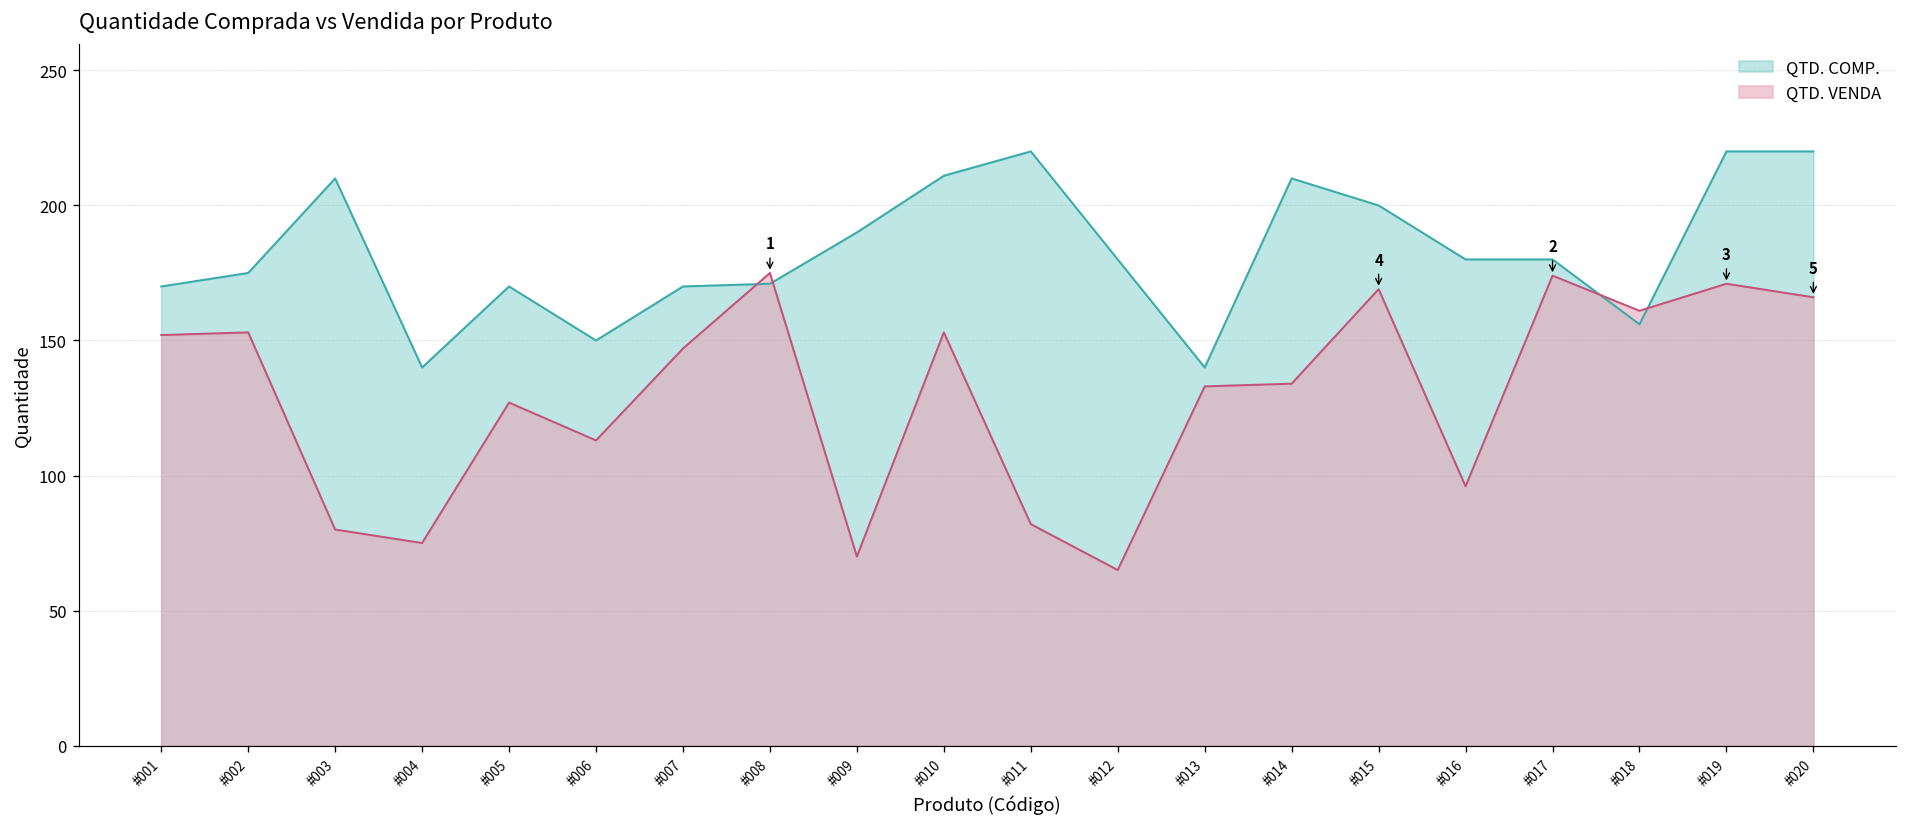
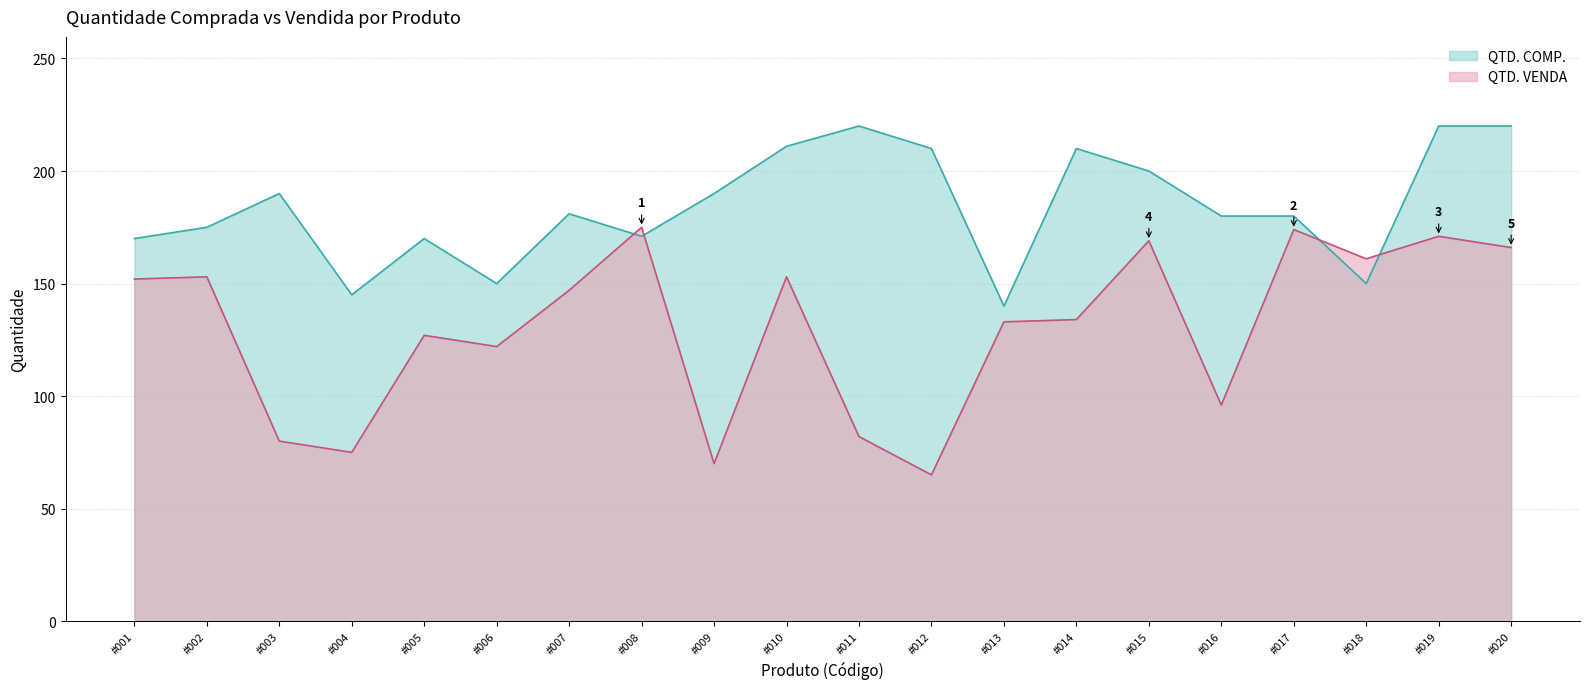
  {
    "QTD. COMP.": {
      "#001": 170,
      "#002": 175,
-     "#003": 210,
-     "#004": 140,
+     "#003": 190,
+     "#004": 145,
      "#005": 170,
      "#006": 150,
-     "#007": 170,
+     "#007": 181,
      "#008": 171,
      "#009": 190,
      "#010": 211,
      "#011": 220,
-     "#012": 180,
+     "#012": 210,
      "#013": 140,
      "#014": 210,
      "#015": 200,
      "#016": 180,
-     "#018": 156,
+     "#018": 150,
      "#019": 220,
      "#020": 220
    },
    "QTD. VENDA": {
      "#001": 152,
      "#002": 153,
      "#003": 80,
      "#004": 75,
      "#005": 127,
-     "#006": 113,
+     "#006": 122,
      "#007": 147,
      "#009": 70,
      "#010": 153,
      "#011": 82,
      "#012": 65,
      "#013": 133,
      "#014": 134,
      "#016": 96,
      "#017": 174,
      "#018": 161
    }
  }
